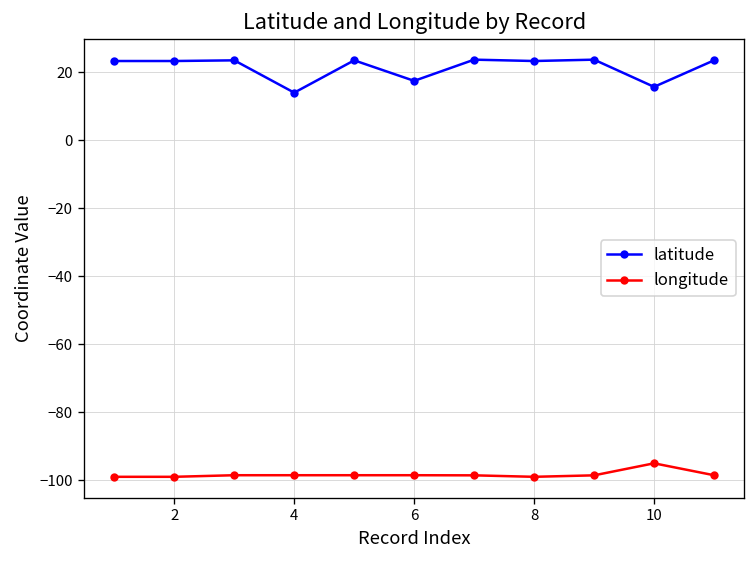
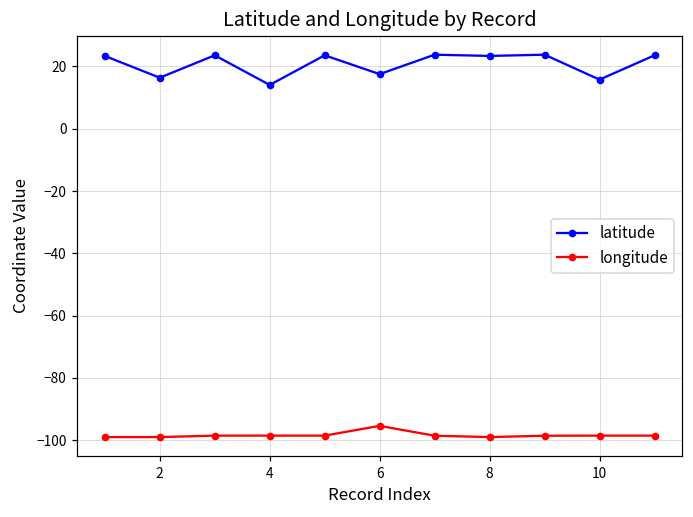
  {
    "latitude": {
-     "2": 23,
+     "2": 16,
      "4": 14,
      "6": 18,
      "8": 23,
      "10": 16
    },
    "longitude": {
      "2": -99,
      "4": -99,
-     "6": -99,
+     "6": -95,
      "8": -99,
-     "10": -95
+     "10": -99
    }
  }
